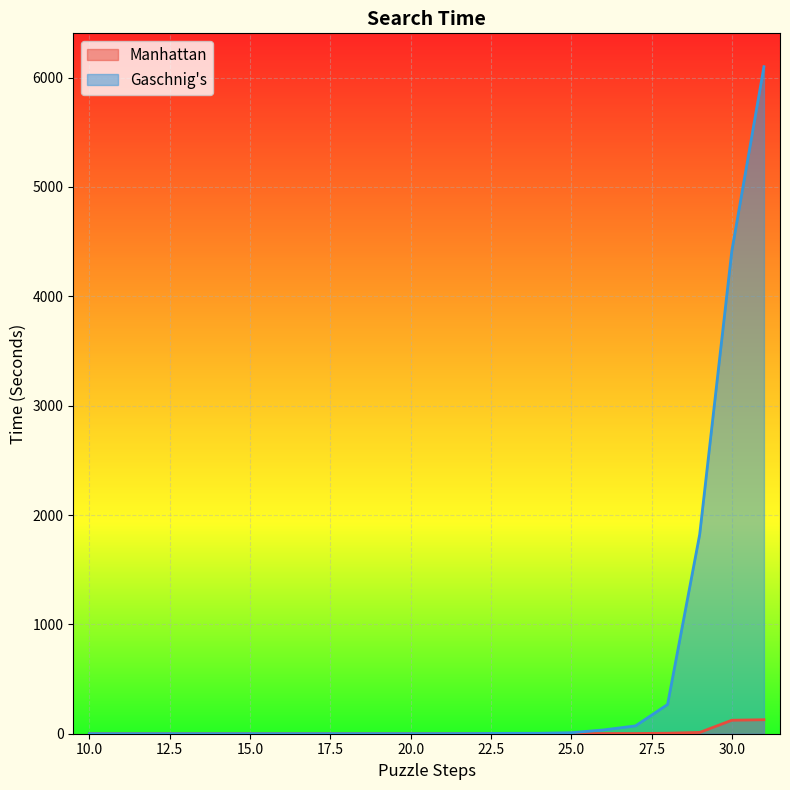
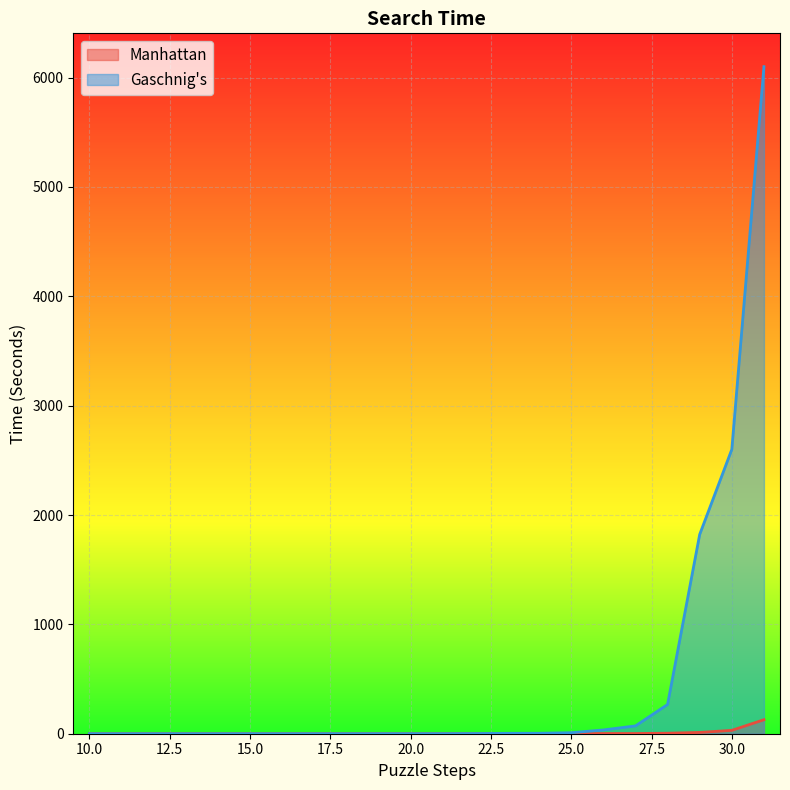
  {
    "Manhattan": {
-     "30.0": 120
+     "30.0": 30
    },
    "Gaschnig's": {
-     "30.0": 4410
+     "30.0": 2600
    }
  }
